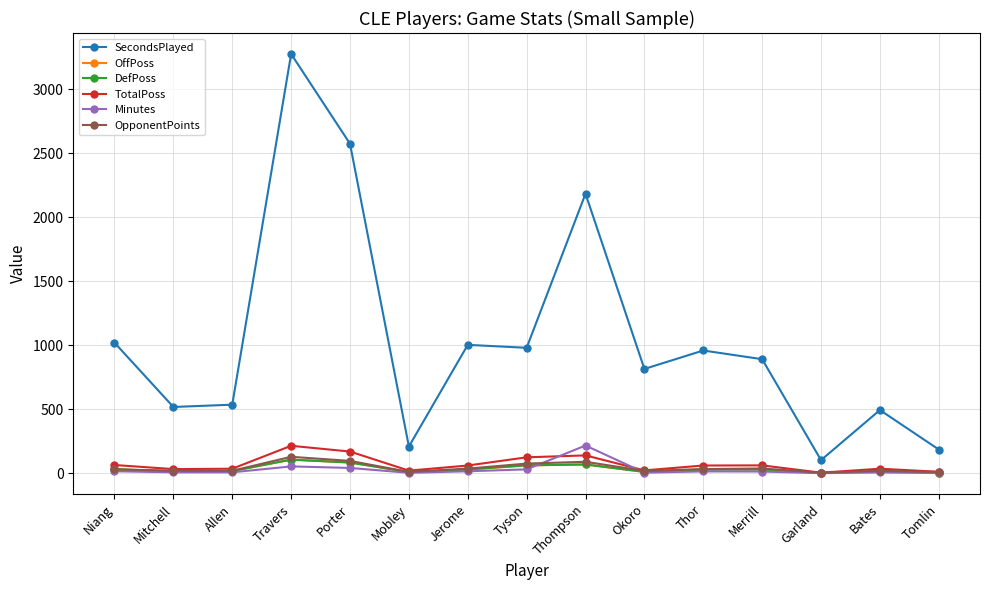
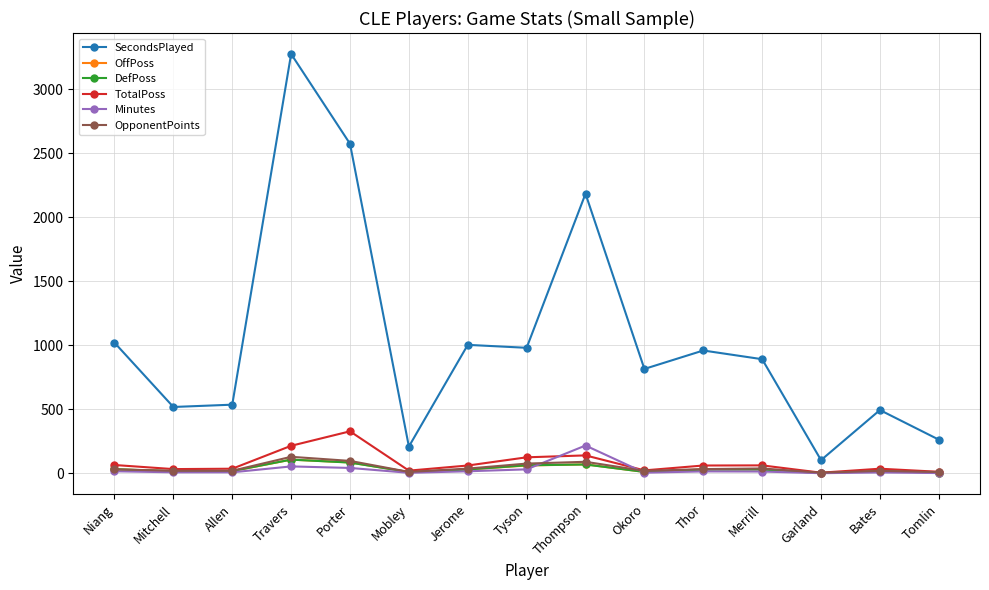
  {
    "SecondsPlayed": {
      "Niang": 1020,
      "Mitchell": 520,
      "Allen": 540,
      "Travers": 3280,
      "Porter": 2570,
      "Mobley": 210,
      "Jerome": 1000,
      "Tyson": 980,
      "Thompson": 2180,
      "Okoro": 820,
      "Thor": 960,
      "Merrill": 890,
      "Garland": 100,
      "Bates": 500,
-     "Tomlin": 190
+     "Tomlin": 260
    },
    "TotalPoss": {
      "Niang": 70,
      "Travers": 220,
-     "Porter": 170,
+     "Porter": 330,
      "Jerome": 60,
      "Tyson": 130,
      "Thompson": 140,
      "Thor": 60,
      "Merrill": 60
    },
    "Minutes": {
      "Travers": 60,
      "Porter": 40,
      "Tyson": 30,
      "Thompson": 220
    },
    "OpponentPoints": {
      "Travers": 130,
      "Thompson": 90
    }
  }
